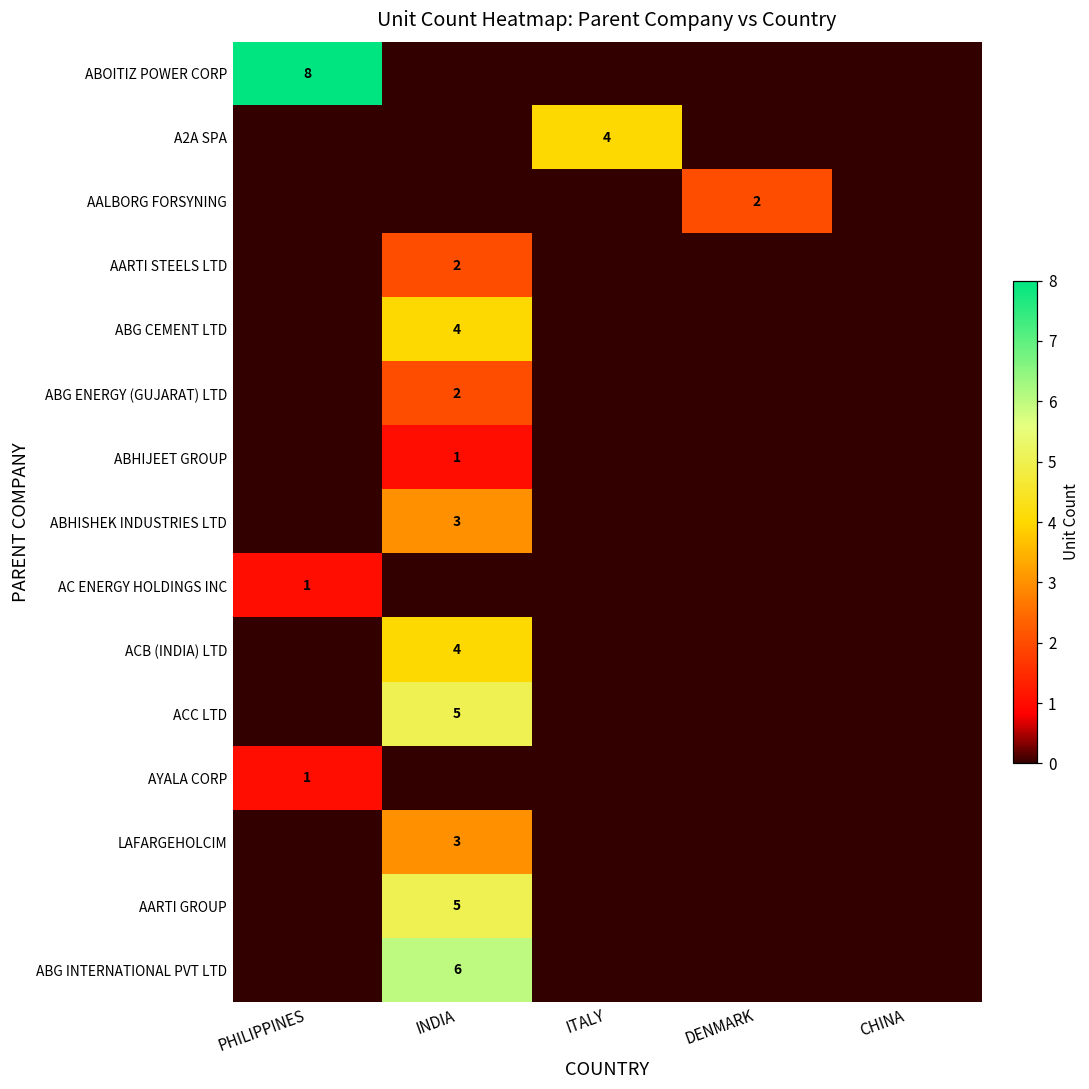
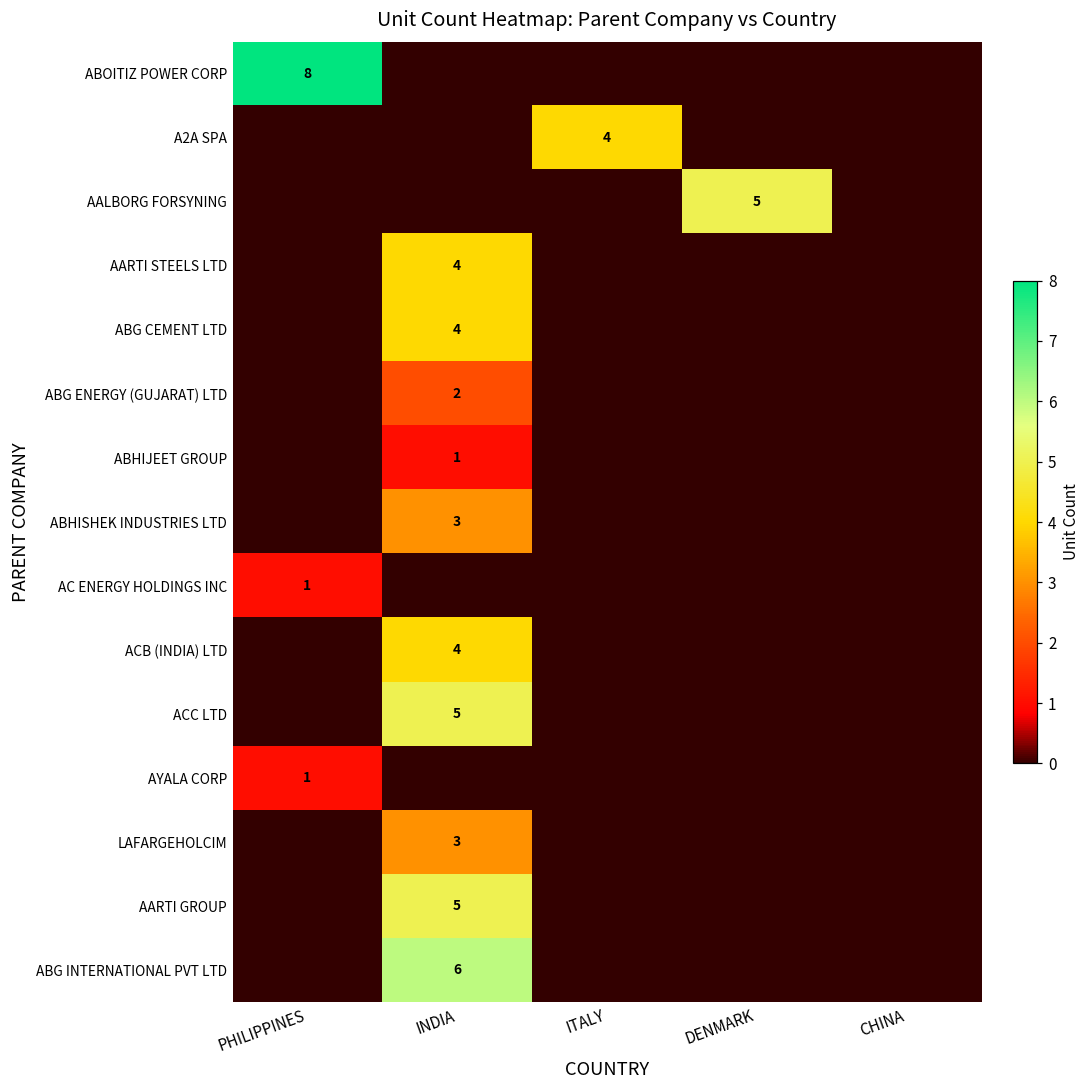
  {
    "ABOITIZ POWER CORP": {
      "PHILIPPINES": 8
    },
    "A2A SPA": {
      "ITALY": 4
    },
    "AALBORG FORSYNING": {
-     "DENMARK": 2
+     "DENMARK": 5
    },
    "AARTI STEELS LTD": {
-     "INDIA": 2
+     "INDIA": 4
    },
    "ABG CEMENT LTD": {
      "INDIA": 4
    },
    "ABG ENERGY (GUJARAT) LTD": {
      "INDIA": 2
    },
    "ABHIJEET GROUP": {
      "INDIA": 1
    },
    "ABHISHEK INDUSTRIES LTD": {
      "INDIA": 3
    },
    "AC ENERGY HOLDINGS INC": {
      "PHILIPPINES": 1
    },
    "ACB (INDIA) LTD": {
      "INDIA": 4
    },
    "ACC LTD": {
      "INDIA": 5
    },
    "AYALA CORP": {
      "PHILIPPINES": 1
    },
    "LAFARGEHOLCIM": {
      "INDIA": 3
    },
    "AARTI GROUP": {
      "INDIA": 5
    },
    "ABG INTERNATIONAL PVT LTD": {
      "INDIA": 6
    }
  }
